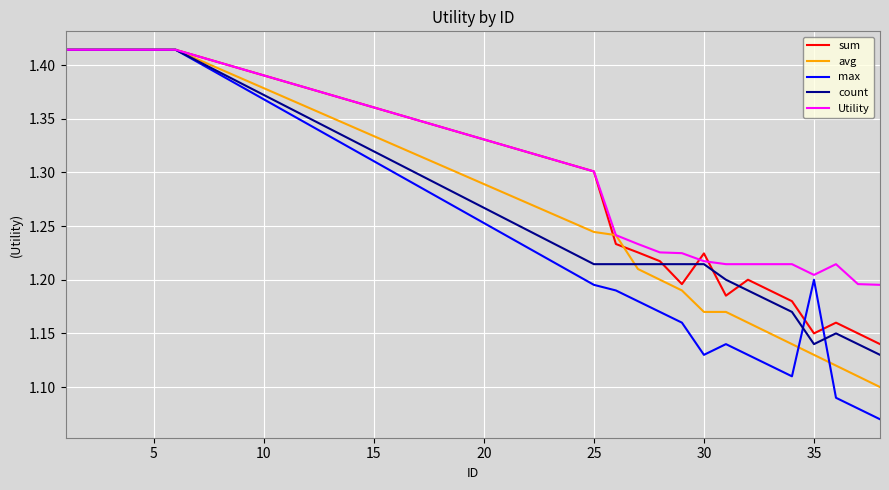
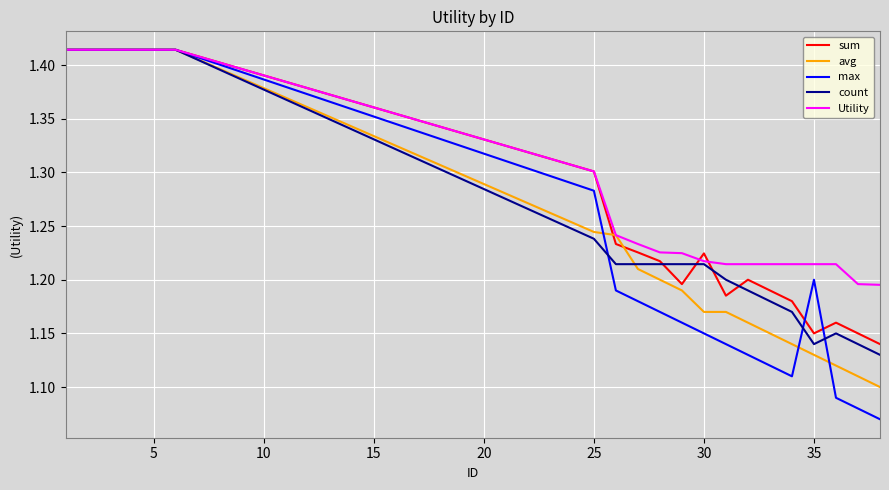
  {
    "sum": {
      "30": 1.225,
      "35": 1.150
    },
    "avg": {
      "25": 1.245,
      "30": 1.170,
      "35": 1.130
    },
    "max": {
-     "25": 1.195,
-     "30": 1.13,
+     "25": 1.283,
+     "30": 1.15,
      "35": 1.200
    },
    "count": {
-     "25": 1.214,
+     "25": 1.238,
      "30": 1.214,
      "35": 1.140
    },
    "Utility": {
      "30": 1.217,
-     "35": 1.204
+     "35": 1.214
    }
  }
